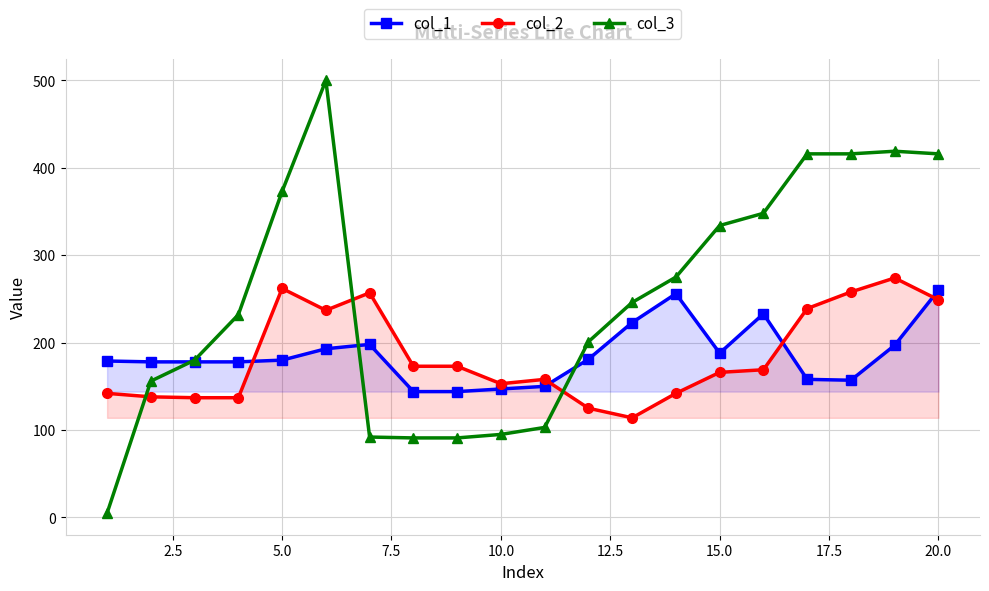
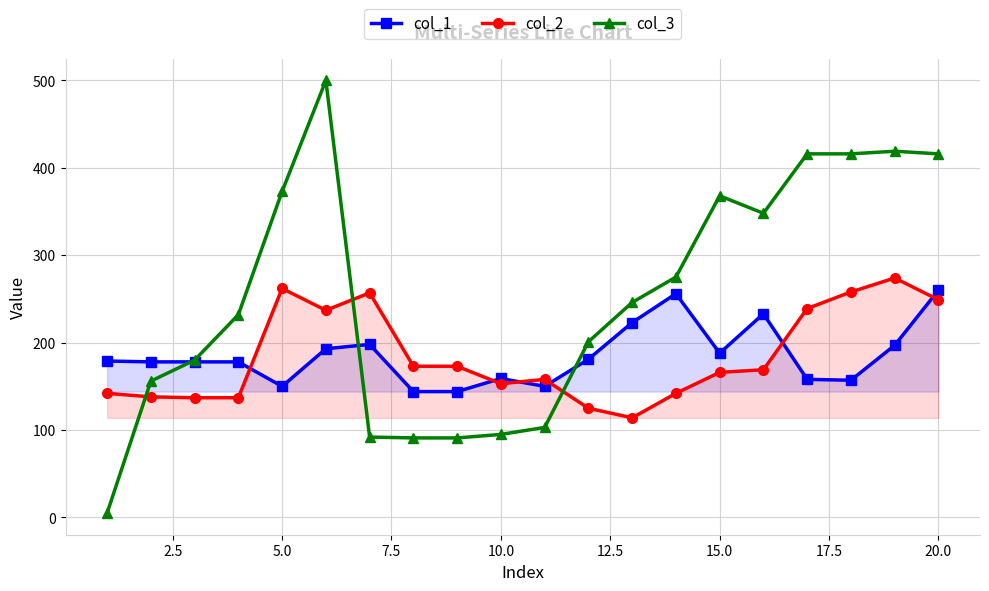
  {
    "col_1": {
-     "5.0": 180,
-     "10.0": 150,
+     "5.0": 150,
+     "10.0": 160,
      "15.0": 190,
      "20.0": 260
    },
    "col_2": {
      "5.0": 260,
      "10.0": 150,
      "15.0": 170,
      "20.0": 250
    },
    "col_3": {
      "5.0": 370,
      "10.0": 100,
-     "15.0": 330,
+     "15.0": 370,
      "20.0": 420
    }
  }
